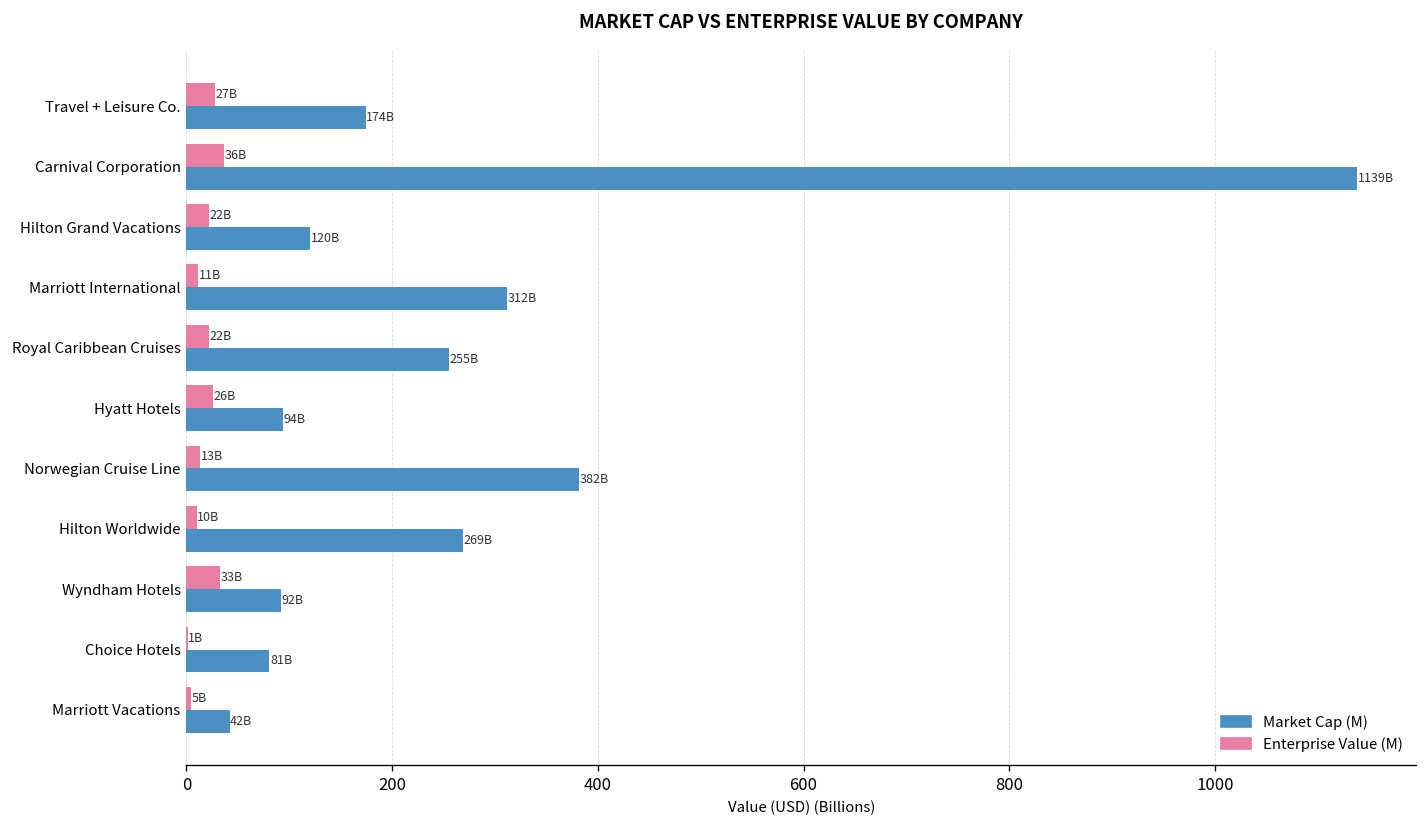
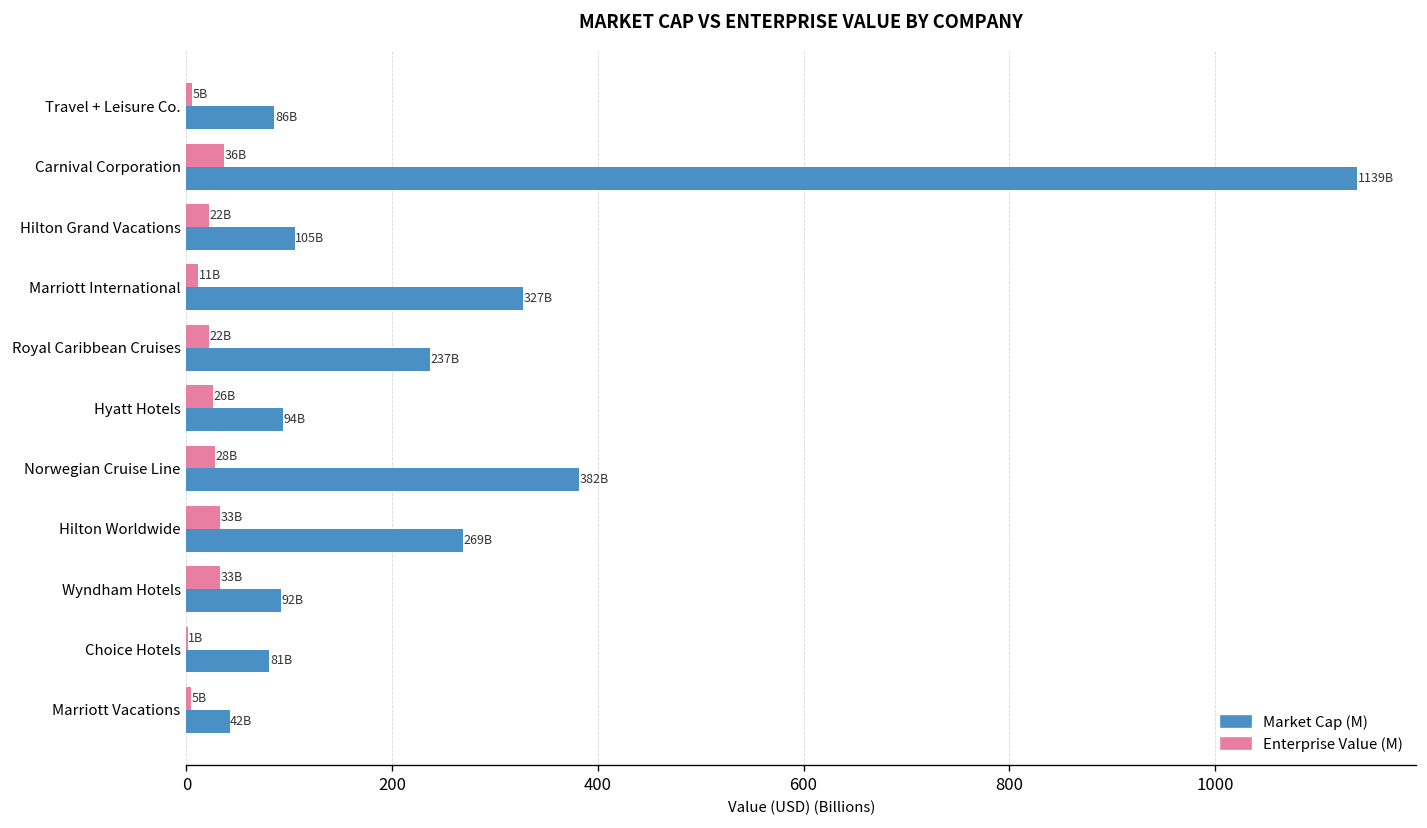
  {
    "Market Cap (M)": {
-     "Travel + Leisure Co.": "174B",
+     "Travel + Leisure Co.": "86B",
      "Carnival Corporation": "1139B",
-     "Hilton Grand Vacations": "120B",
-     "Marriott International": "312B",
-     "Royal Caribbean Cruises": "255B",
+     "Hilton Grand Vacations": "105B",
+     "Marriott International": "327B",
+     "Royal Caribbean Cruises": "237B",
      "Hyatt Hotels": "94B",
      "Norwegian Cruise Line": "382B",
      "Hilton Worldwide": "269B",
      "Wyndham Hotels": "92B",
      "Choice Hotels": "81B",
      "Marriott Vacations": "42B"
    },
    "Enterprise Value (M)": {
-     "Travel + Leisure Co.": "27B",
+     "Travel + Leisure Co.": "5B",
      "Carnival Corporation": "36B",
      "Hilton Grand Vacations": "22B",
      "Marriott International": "11B",
      "Royal Caribbean Cruises": "22B",
      "Hyatt Hotels": "26B",
-     "Norwegian Cruise Line": "13B",
-     "Hilton Worldwide": "10B",
+     "Norwegian Cruise Line": "28B",
+     "Hilton Worldwide": "33B",
      "Wyndham Hotels": "33B",
      "Choice Hotels": "1B",
      "Marriott Vacations": "5B"
    }
  }
